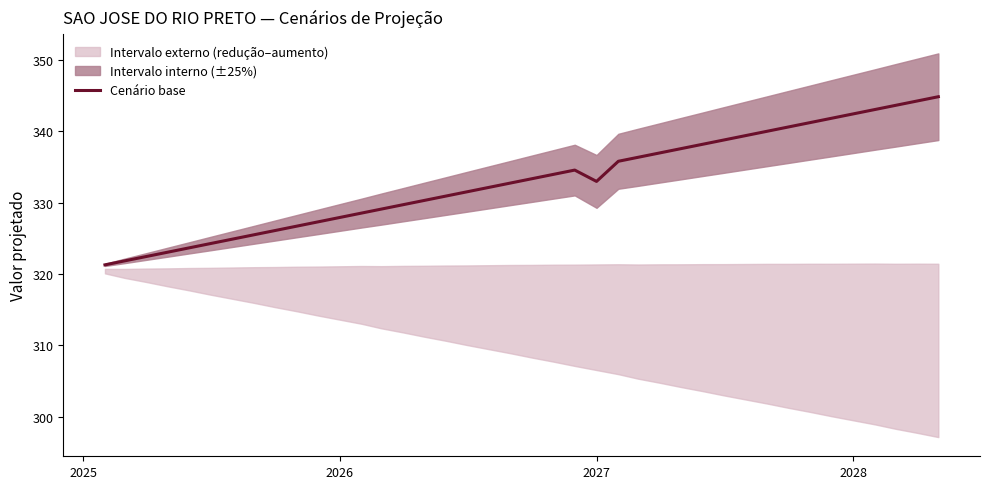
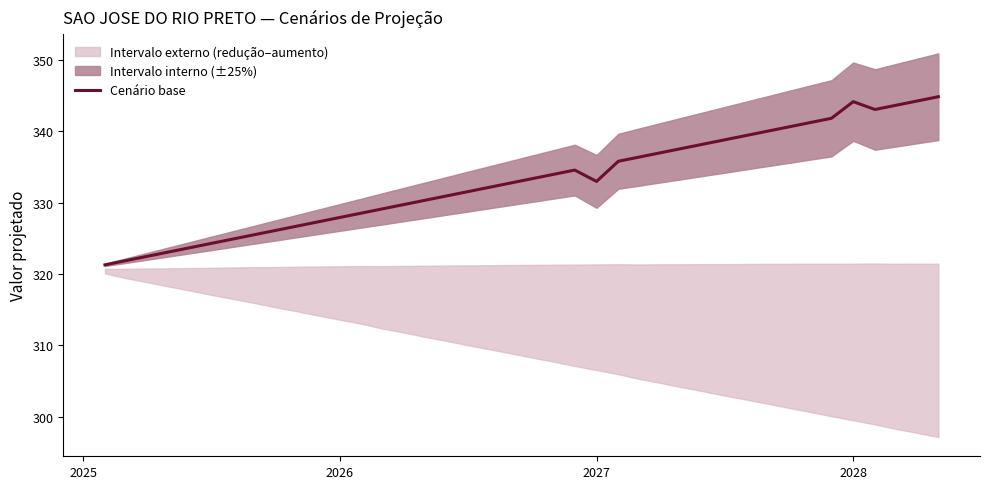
  {
    "Cenário base": {
      "2026": 328,
      "2027": 333,
-     "2028": 342
+     "2028": 344
    }
  }
